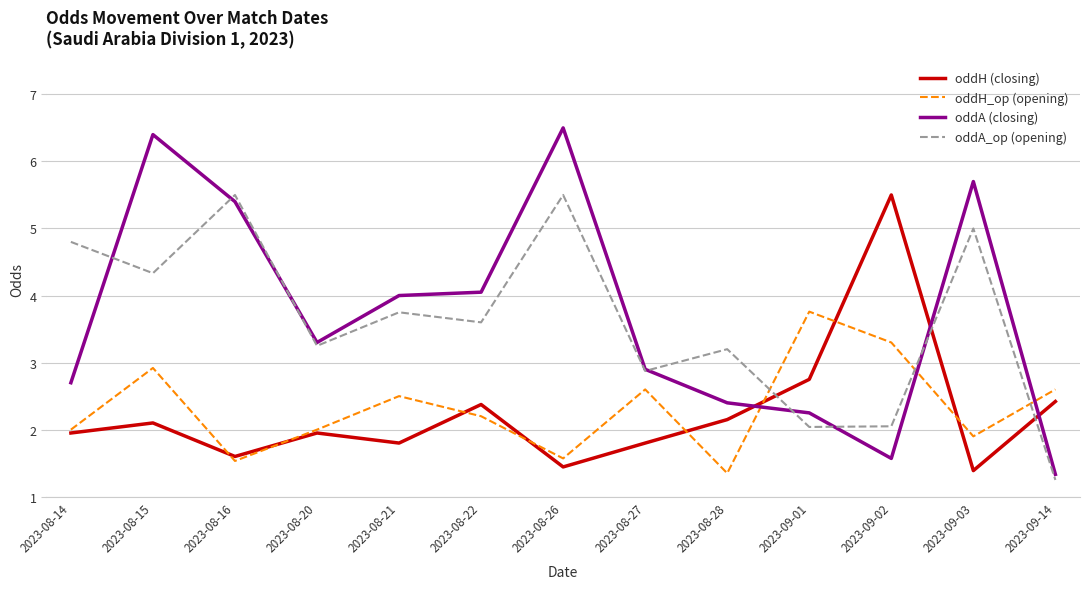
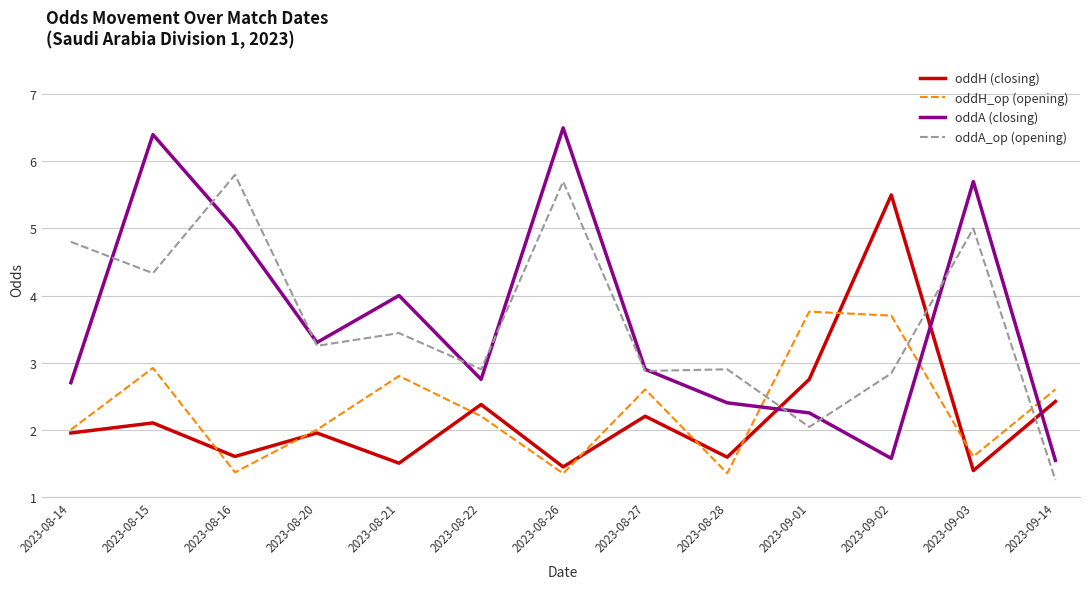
  {
    "oddH (closing)": {
      "2023-08-14": 2.0,
      "2023-08-15": 2.1,
      "2023-08-16": 1.6,
      "2023-08-20": 2.0,
-     "2023-08-21": 1.8,
+     "2023-08-21": 1.5,
      "2023-08-22": 2.4,
      "2023-08-26": 1.4,
-     "2023-08-27": 1.8,
-     "2023-08-28": 2.2,
+     "2023-08-27": 2.2,
+     "2023-08-28": 1.6,
      "2023-09-01": 2.8,
      "2023-09-02": 5.5,
      "2023-09-03": 1.4,
      "2023-09-14": 2.4
    },
    "oddH_op (opening)": {
      "2023-08-14": 2.0,
      "2023-08-15": 2.9,
-     "2023-08-16": 1.5,
+     "2023-08-16": 1.4,
      "2023-08-20": 2.0,
-     "2023-08-21": 2.5,
+     "2023-08-21": 2.8,
      "2023-08-22": 2.2,
-     "2023-08-26": 1.6,
+     "2023-08-26": 1.3,
      "2023-08-27": 2.6,
      "2023-08-28": 1.4,
      "2023-09-01": 3.8,
-     "2023-09-02": 3.3,
-     "2023-09-03": 1.9,
+     "2023-09-02": 3.7,
+     "2023-09-03": 1.6,
      "2023-09-14": 2.6
    },
    "oddA (closing)": {
      "2023-08-14": 2.7,
      "2023-08-15": 6.4,
-     "2023-08-16": 5.4,
+     "2023-08-16": 5.0,
      "2023-08-20": 3.3,
      "2023-08-21": 4.0,
-     "2023-08-22": 4.1,
+     "2023-08-22": 2.8,
      "2023-08-26": 6.5,
      "2023-08-28": 2.4,
      "2023-09-01": 2.3,
      "2023-09-02": 1.6,
      "2023-09-03": 5.7,
-     "2023-09-14": 1.3
+     "2023-09-14": 1.5
    },
    "oddA_op (opening)": {
      "2023-08-14": 4.8,
      "2023-08-15": 4.3,
-     "2023-08-16": 5.5,
+     "2023-08-16": 5.8,
      "2023-08-20": 3.3,
-     "2023-08-21": 3.8,
-     "2023-08-22": 3.6,
-     "2023-08-26": 5.5,
-     "2023-08-28": 3.2,
+     "2023-08-21": 3.4,
+     "2023-08-22": 2.9,
+     "2023-08-26": 5.7,
+     "2023-08-28": 2.9,
      "2023-09-01": 2.0,
-     "2023-09-02": 2.1,
+     "2023-09-02": 2.8,
      "2023-09-03": 5.0,
      "2023-09-14": 1.3
    }
  }
